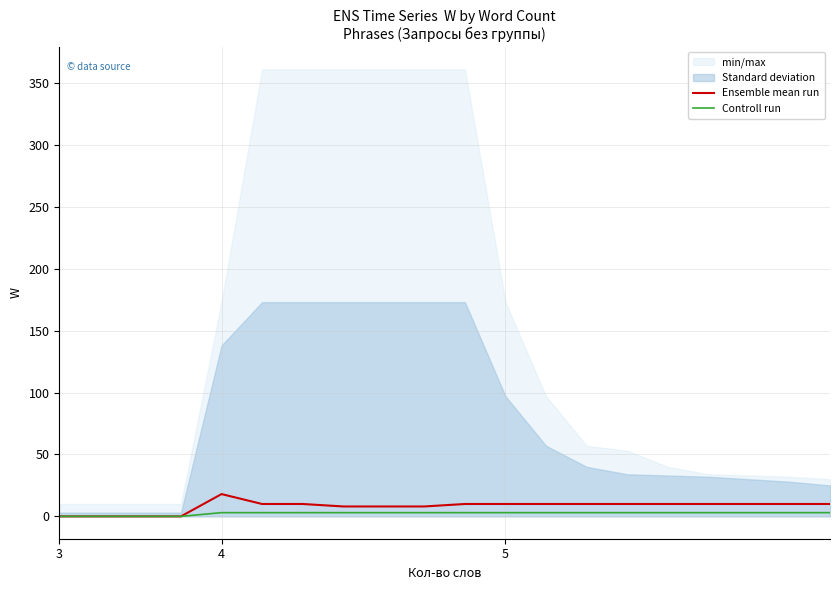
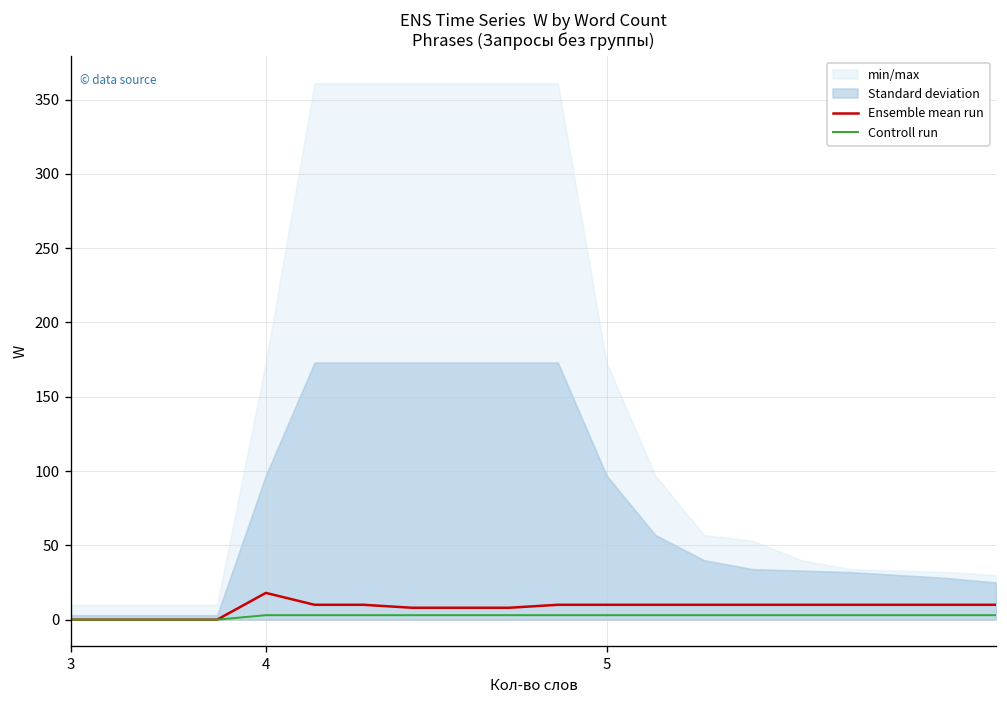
  {
    "Ensemble mean run": {
      "4": 18
    },
    "min/max": {
      "4": 173
    },
    "Standard deviation": {
-     "4": 138
+     "4": 97
    },
    "Controll run": {
      "4": 3
    }
  }
